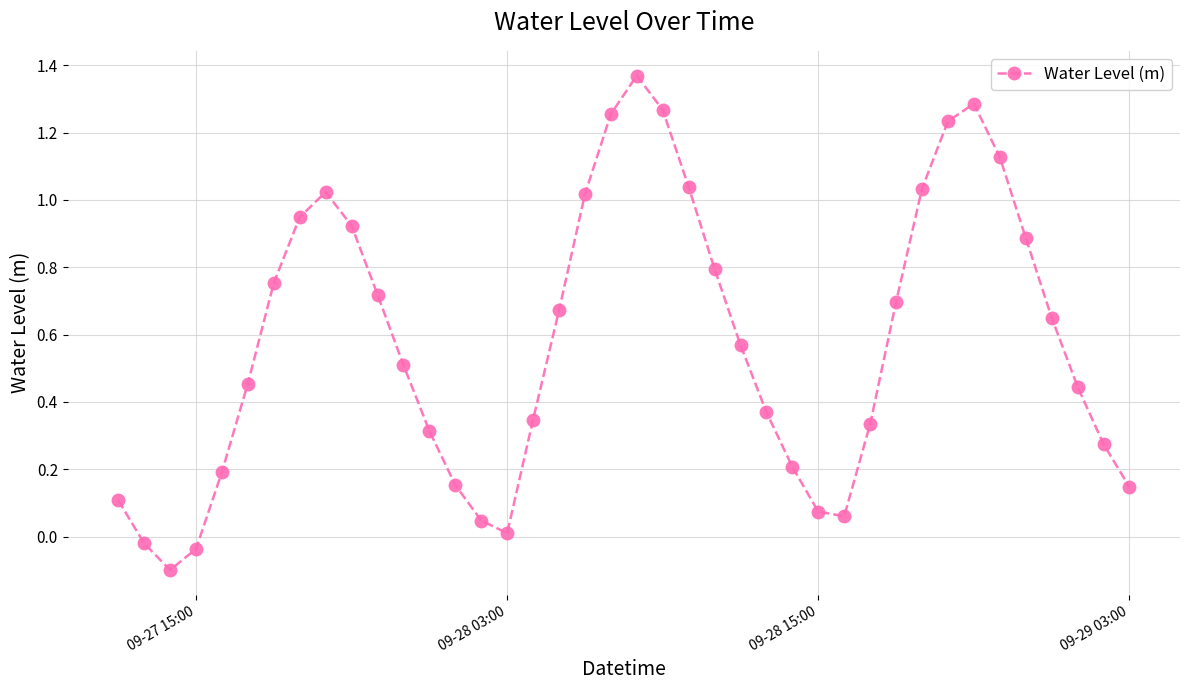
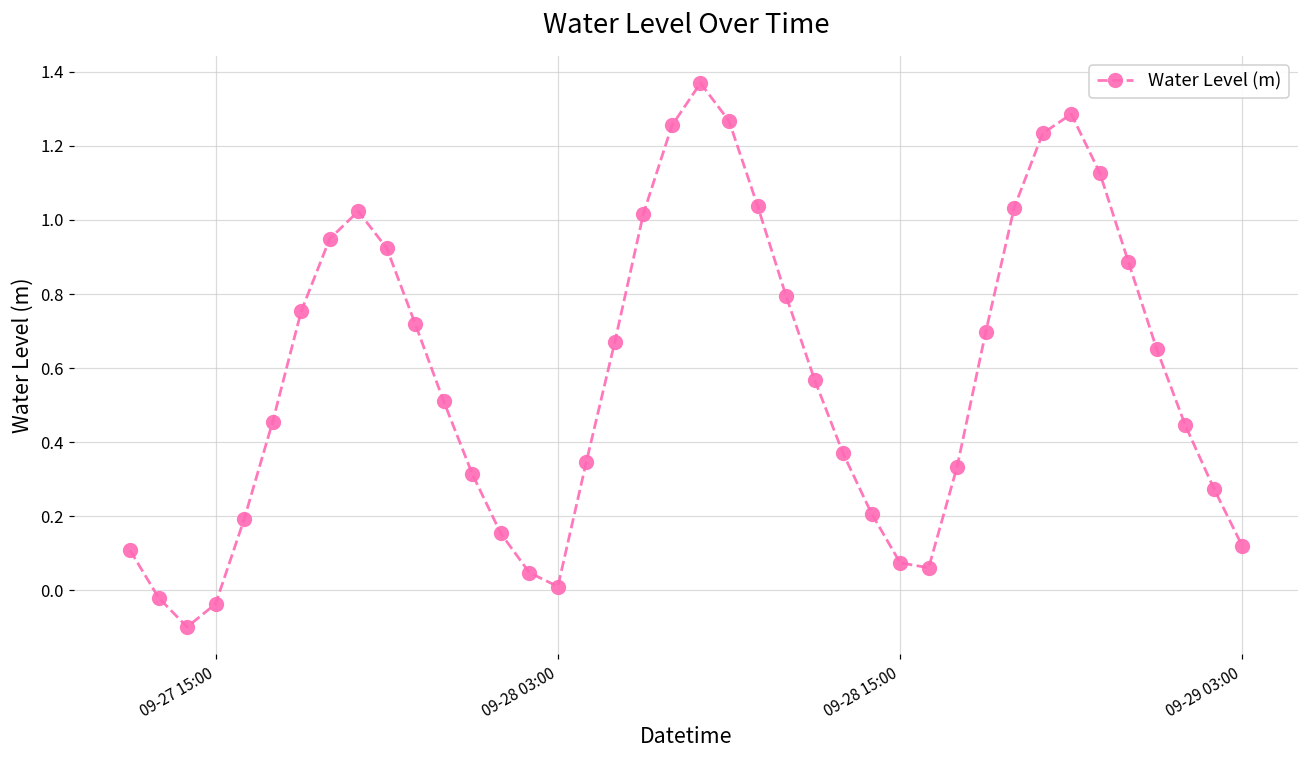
  {
    "09-27 15:00": -0.04,
    "09-28 03:00": 0.01,
    "09-28 15:00": 0.07,
-   "09-29 03:00": 0.15
+   "09-29 03:00": 0.12
  }
